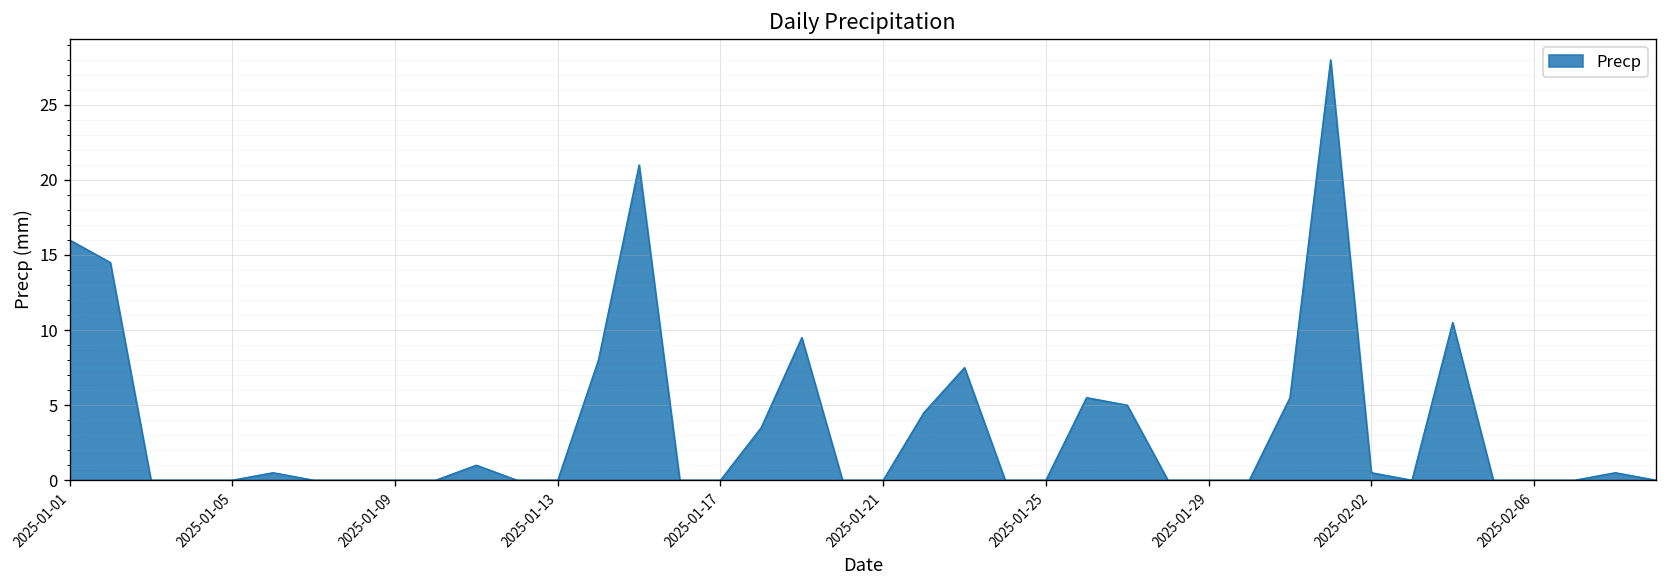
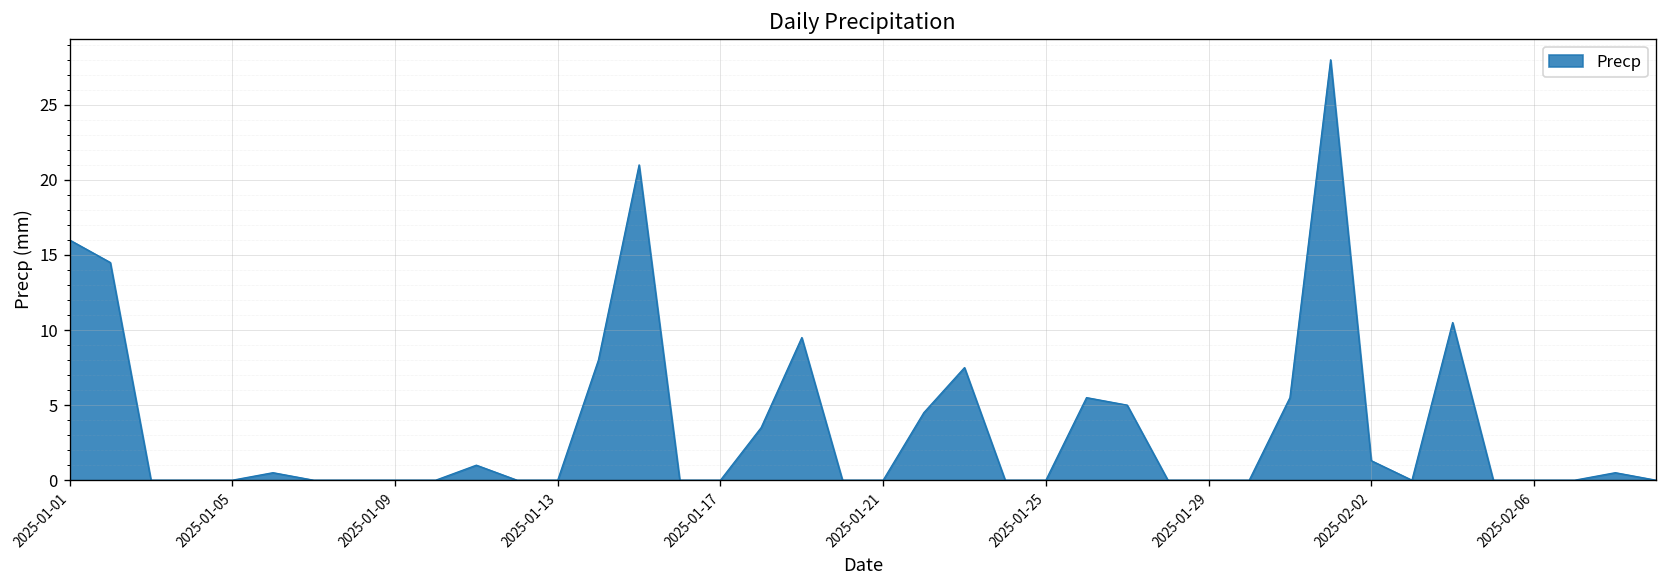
  {
    "2025-01-01": 16.0,
    "2025-01-05": 0.0,
    "2025-01-09": 0.0,
    "2025-01-13": 0.0,
    "2025-01-17": 0.0,
    "2025-01-21": 0.0,
    "2025-01-25": 0.0,
    "2025-01-29": 0.0,
-   "2025-02-02": 0.5,
+   "2025-02-02": 1.3,
    "2025-02-06": 0.0
  }
